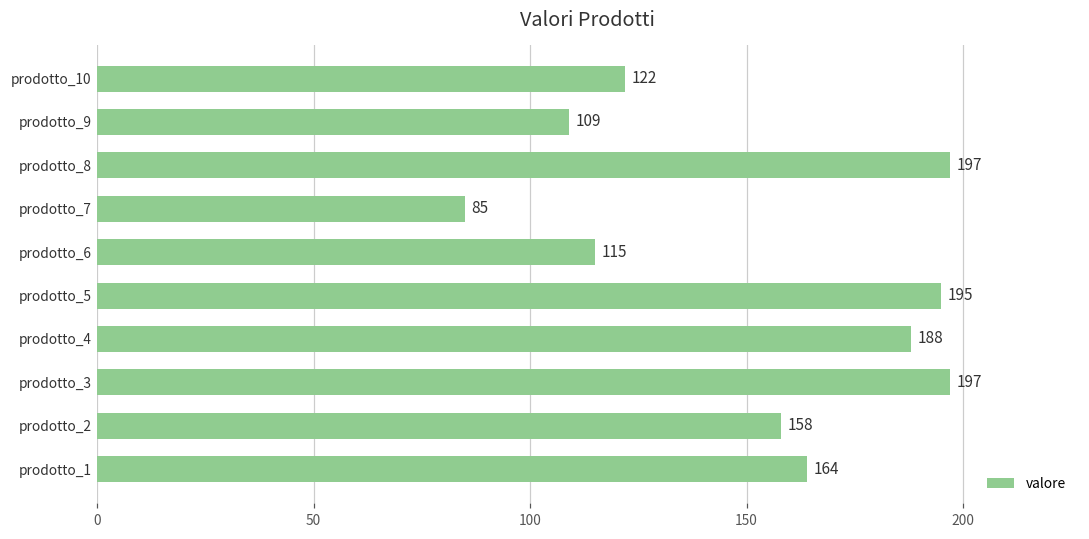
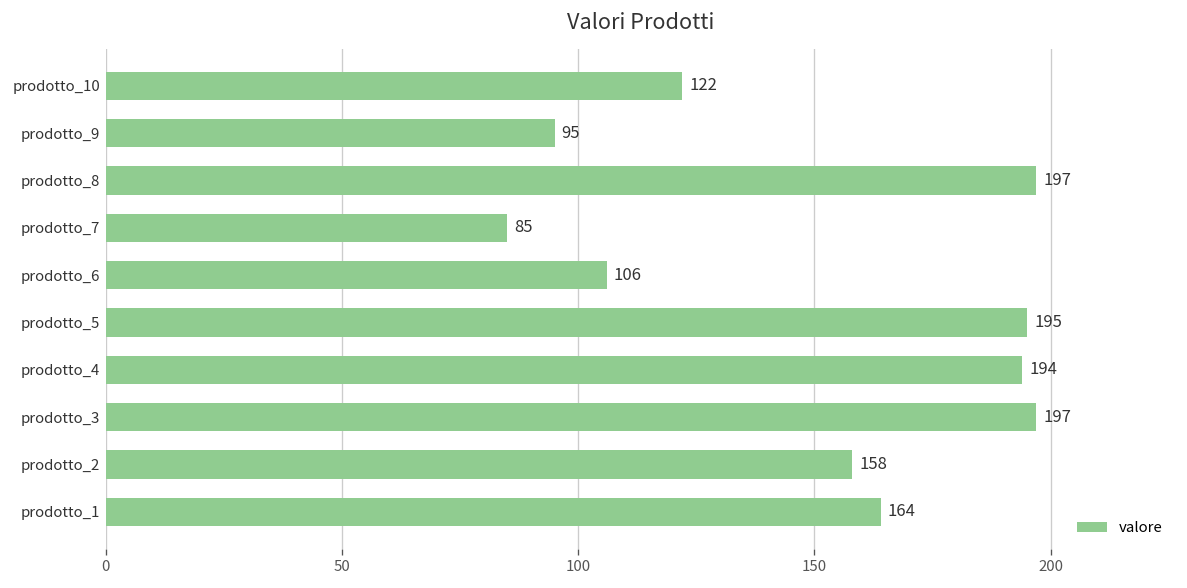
  {
    "prodotto_10": 122,
-   "prodotto_9": 109,
+   "prodotto_9": 95,
    "prodotto_8": 197,
    "prodotto_7": 85,
-   "prodotto_6": 115,
+   "prodotto_6": 106,
    "prodotto_5": 195,
-   "prodotto_4": 188,
+   "prodotto_4": 194,
    "prodotto_3": 197,
    "prodotto_2": 158,
    "prodotto_1": 164
  }
